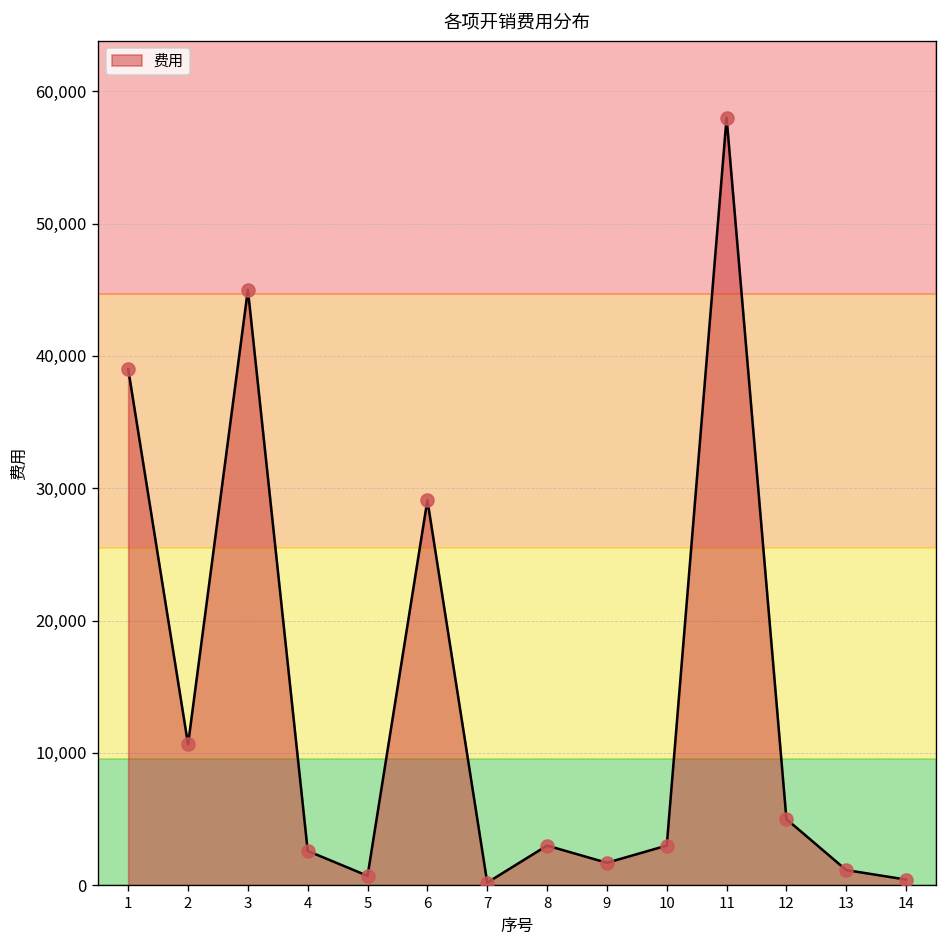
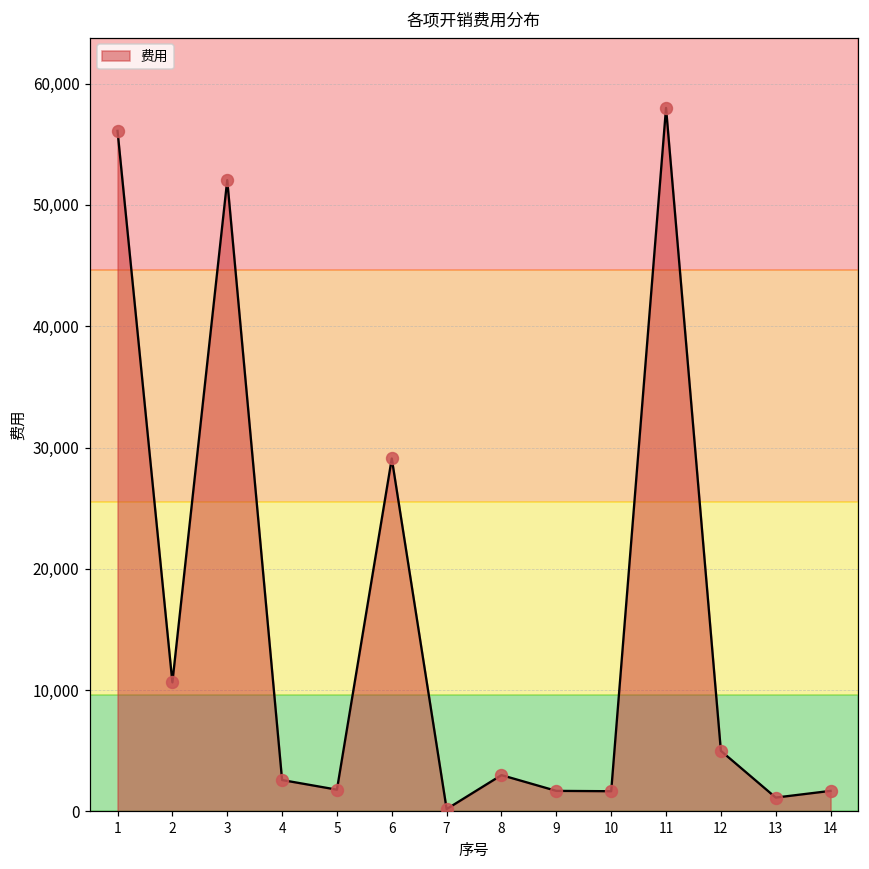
  {
-   "1": "39,000",
+   "1": "56,100",
    "2": "10,600",
-   "3": "45,000",
+   "3": "52,000",
    "4": "2,600",
-   "5": "700",
+   "5": "1,800",
    "6": "29,100",
    "7": "200",
    "8": "3,000",
    "9": "1,700",
-   "10": "3,000",
+   "10": "1,700",
    "11": "58,000",
    "12": "5,000",
    "13": "1,100",
-   "14": "400"
+   "14": "1,700"
  }
